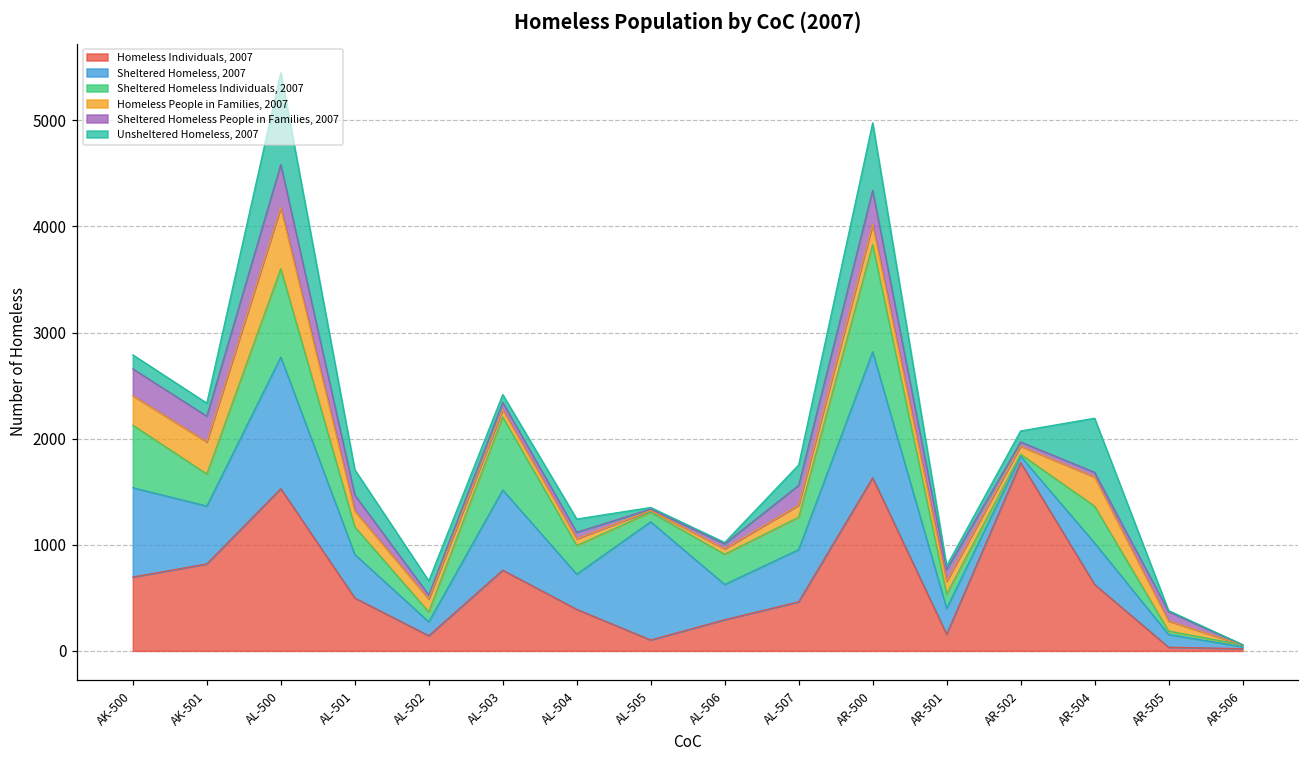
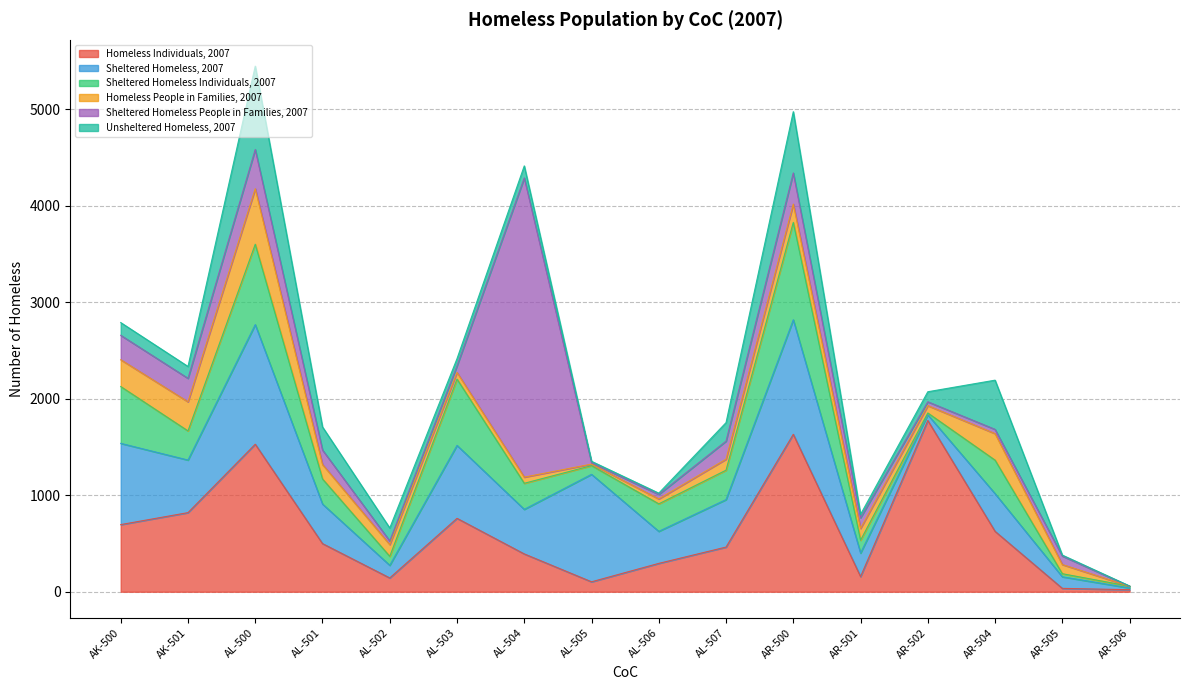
  {
    "Homeless Individuals, 2007": {
      "AK-500": 700,
      "AK-501": 800,
      "AL-500": 1500,
      "AL-501": 500,
      "AL-502": 100,
      "AL-503": 800,
      "AL-504": 400,
      "AL-505": 100,
      "AL-506": 300,
      "AL-507": 500,
      "AR-500": 1600,
      "AR-501": 200,
      "AR-502": 1800,
      "AR-504": 600,
      "AR-505": 0
    },
    "Sheltered Homeless, 2007": {
      "AK-500": 800,
      "AK-501": 500,
      "AL-500": 1200,
      "AL-501": 400,
      "AL-502": 100,
      "AL-503": 800,
-     "AL-504": 300,
+     "AL-504": 500,
      "AL-505": 1100,
      "AL-506": 300,
      "AL-507": 500,
      "AR-500": 1200,
      "AR-501": 200,
      "AR-504": 400,
      "AR-505": 100
    },
    "Homeless People in Families, 2007": {
      "AK-500": 300,
      "AK-501": 300,
      "AL-500": 600,
      "AL-501": 200,
      "AL-502": 100,
      "AL-503": 100,
      "AL-504": 100,
      "AL-506": 100,
      "AL-507": 100,
      "AR-500": 200,
      "AR-501": 100,
      "AR-502": 100,
      "AR-504": 300,
      "AR-505": 100
    },
    "Sheltered Homeless People in Families, 2007": {
      "AK-500": 300,
      "AK-501": 200,
      "AL-500": 400,
      "AL-501": 200,
      "AL-502": 0,
      "AL-503": 100,
-     "AL-504": 100,
+     "AL-504": 3100,
      "AL-507": 200,
      "AR-500": 300,
      "AR-501": 100,
      "AR-502": 0,
      "AR-504": 0
    }
  }
